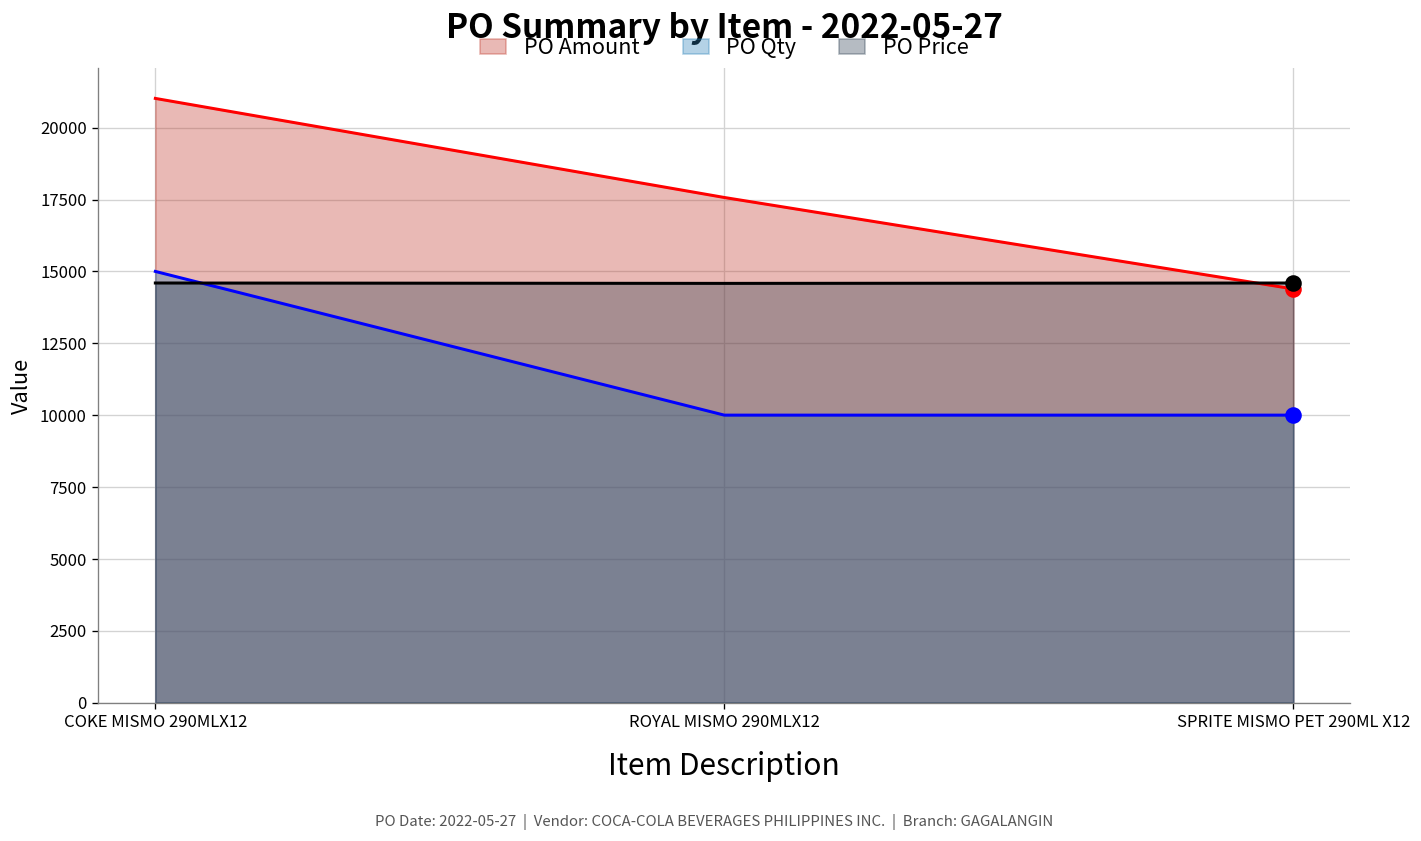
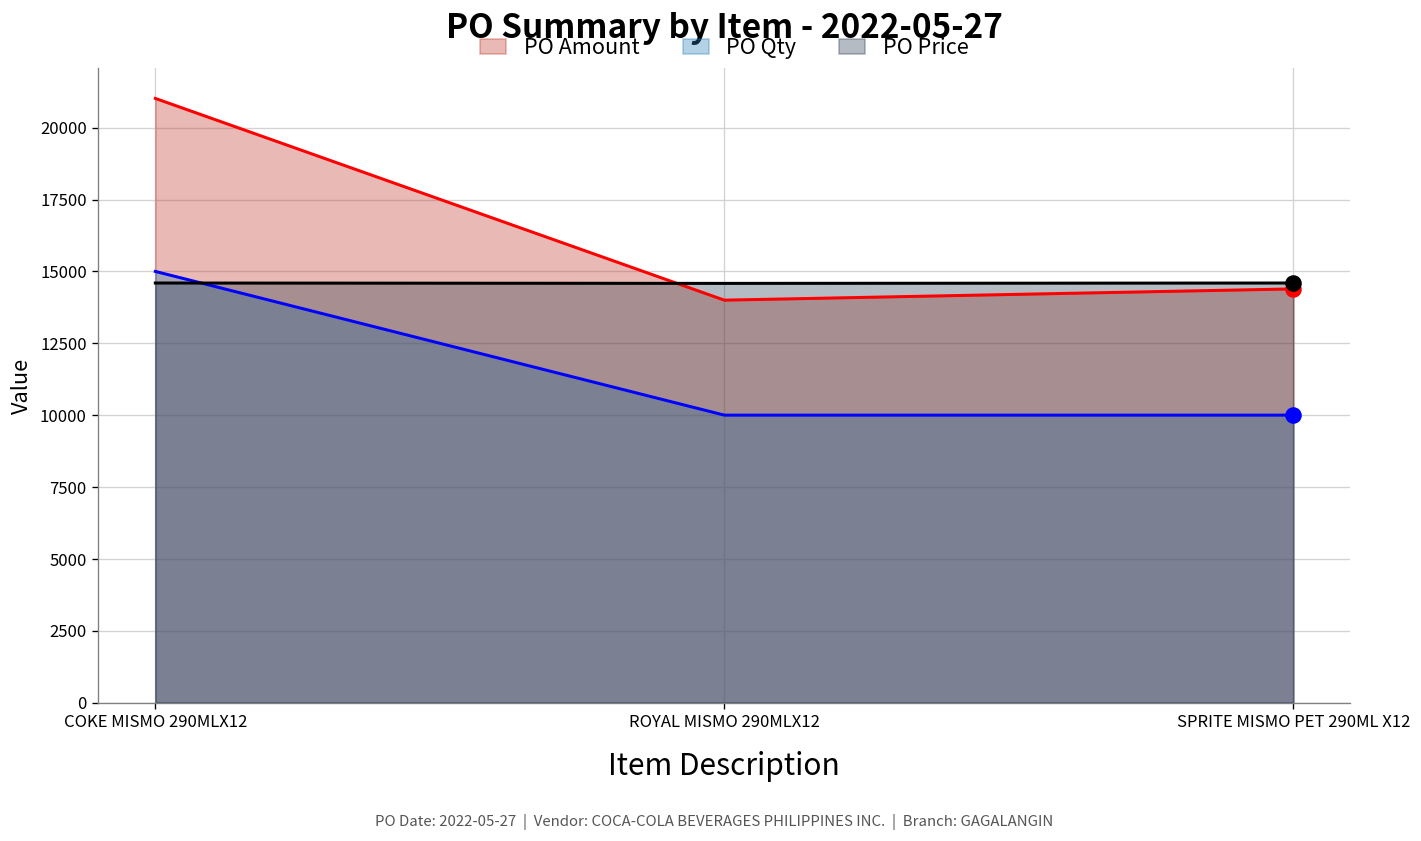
  {
    "PO Amount": {
      "COKE MISMO 290MLX12": 21000,
-     "ROYAL MISMO 290MLX12": 17600
+     "ROYAL MISMO 290MLX12": 14000
    },
    "PO Qty": {
      "COKE MISMO 290MLX12": 15000,
      "ROYAL MISMO 290MLX12": 10000
    },
    "PO Price": {
      "COKE MISMO 290MLX12": 14600,
      "ROYAL MISMO 290MLX12": 14600
    }
  }
